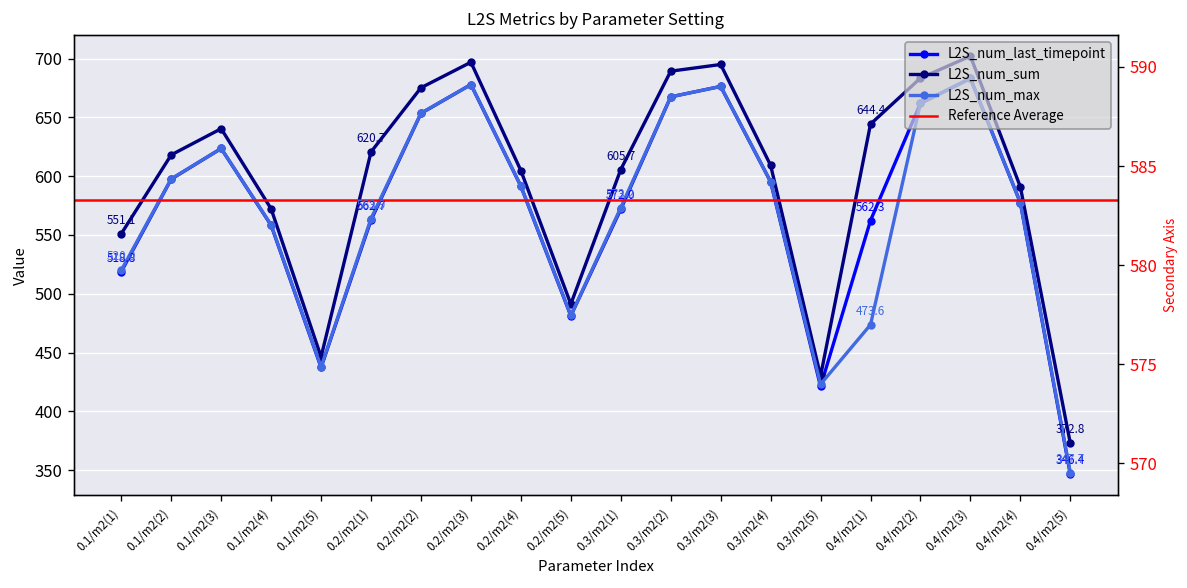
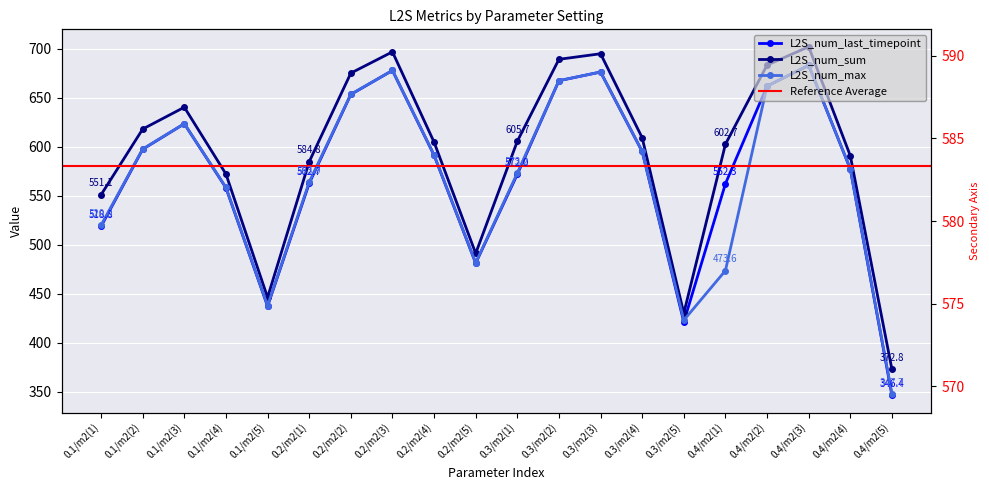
  {
    "L2S_num_last_timepoint": {
      "0.4/m2(1)": 562.3
    },
    "L2S_num_sum": {
      "0.1/m2(1)": 551.1,
-     "0.2/m2(1)": 620.7,
+     "0.2/m2(1)": 584.8,
      "0.3/m2(1)": 605.7,
-     "0.4/m2(1)": 644.4,
+     "0.4/m2(1)": 602.7,
      "0.4/m2(5)": 372.8
    },
    "L2S_num_max": {
      "0.4/m2(1)": 473.6
    }
  }
